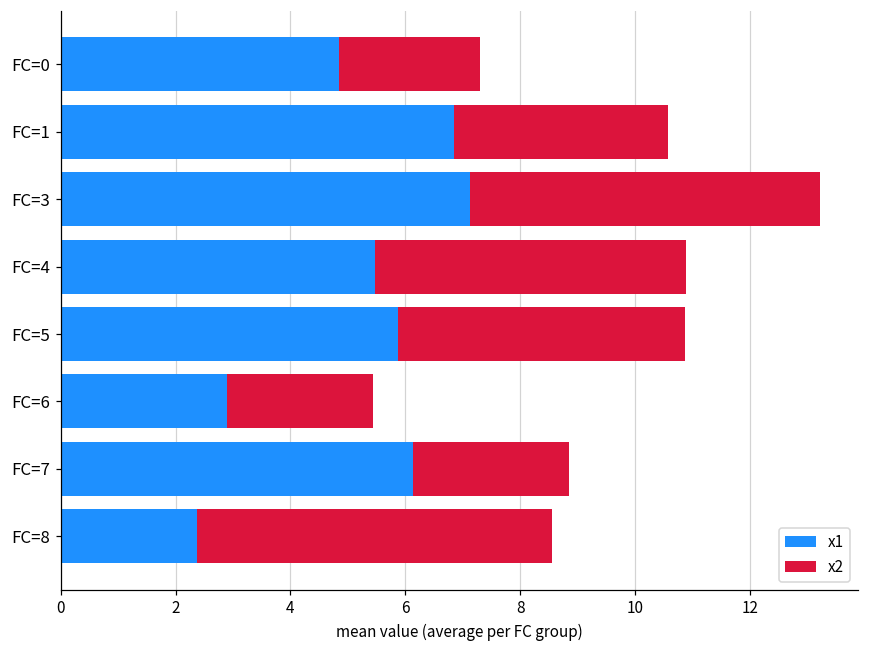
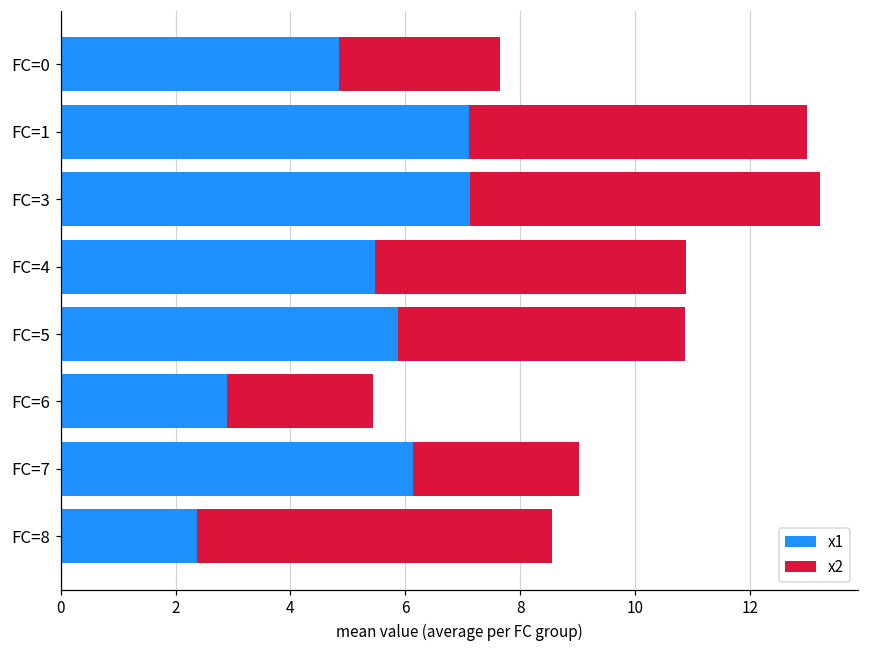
  {
    "x1": {
      "FC=0": 4.8,
-     "FC=1": 6.8,
+     "FC=1": 7.1,
      "FC=3": 7.1,
      "FC=4": 5.5,
      "FC=5": 5.9,
      "FC=6": 2.9,
      "FC=7": 6.1,
      "FC=8": 2.4
    },
    "x2": {
-     "FC=0": 2.5,
-     "FC=1": 3.7,
+     "FC=0": 2.8,
+     "FC=1": 5.9,
      "FC=3": 6.1,
      "FC=4": 5.4,
      "FC=5": 5.0,
      "FC=6": 2.5,
-     "FC=7": 2.7,
+     "FC=7": 2.9,
      "FC=8": 6.2
    }
  }
